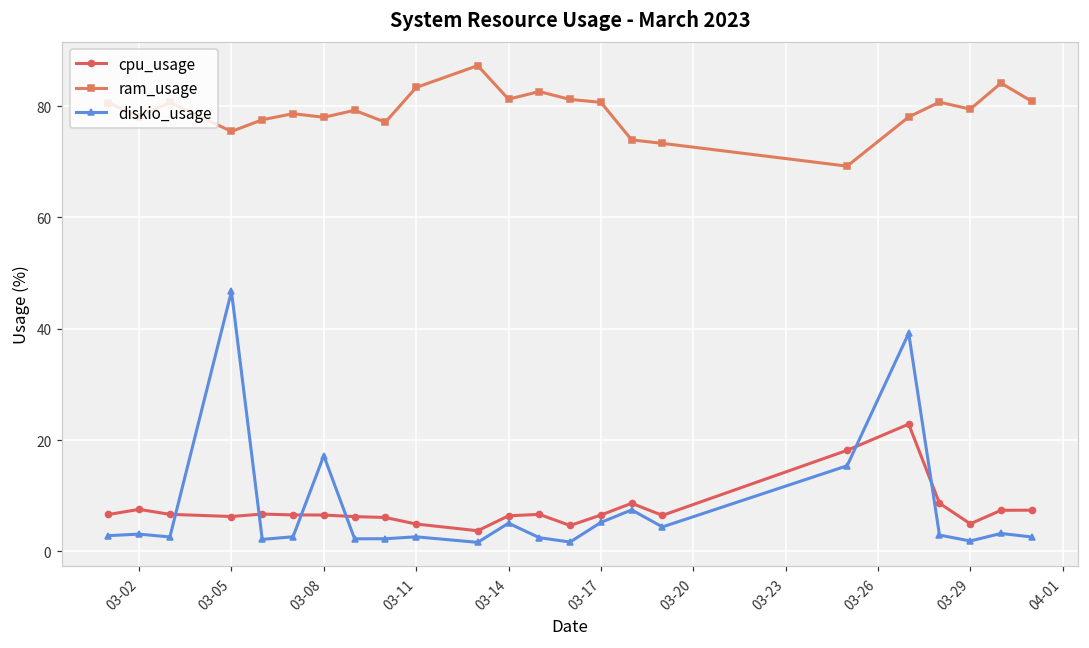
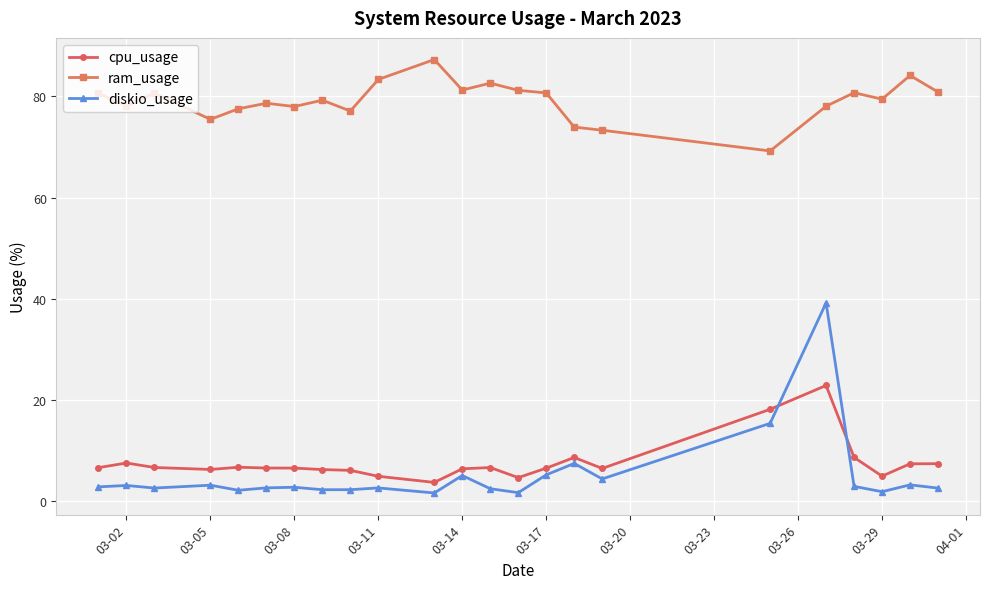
  {
    "diskio_usage": {
      "03-02": 3,
-     "03-05": 47,
-     "03-08": 17,
+     "03-05": 3,
+     "03-08": 3,
      "03-11": 3,
      "03-14": 5,
      "03-17": 5,
      "03-29": 2
    }
  }
